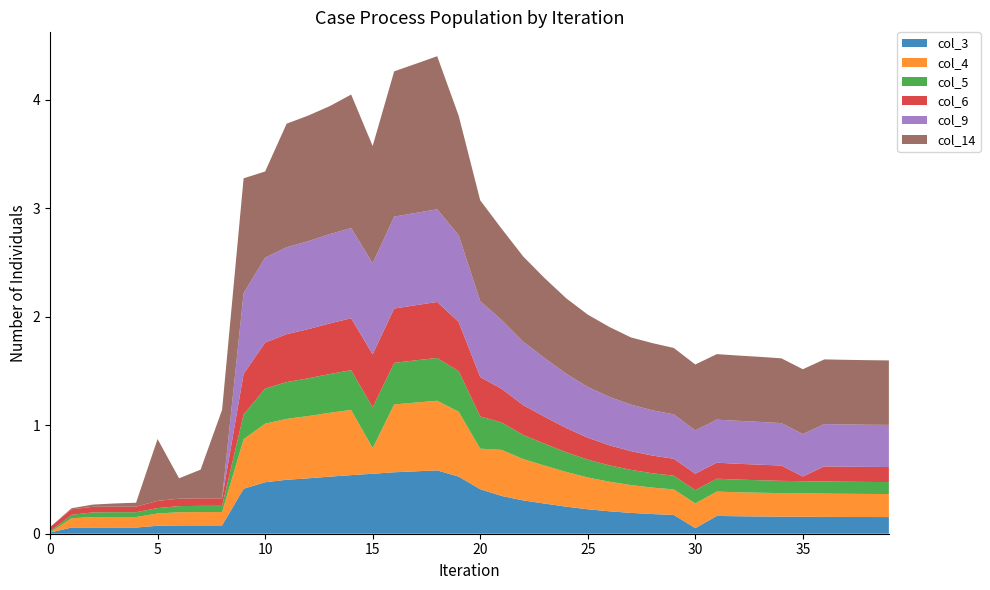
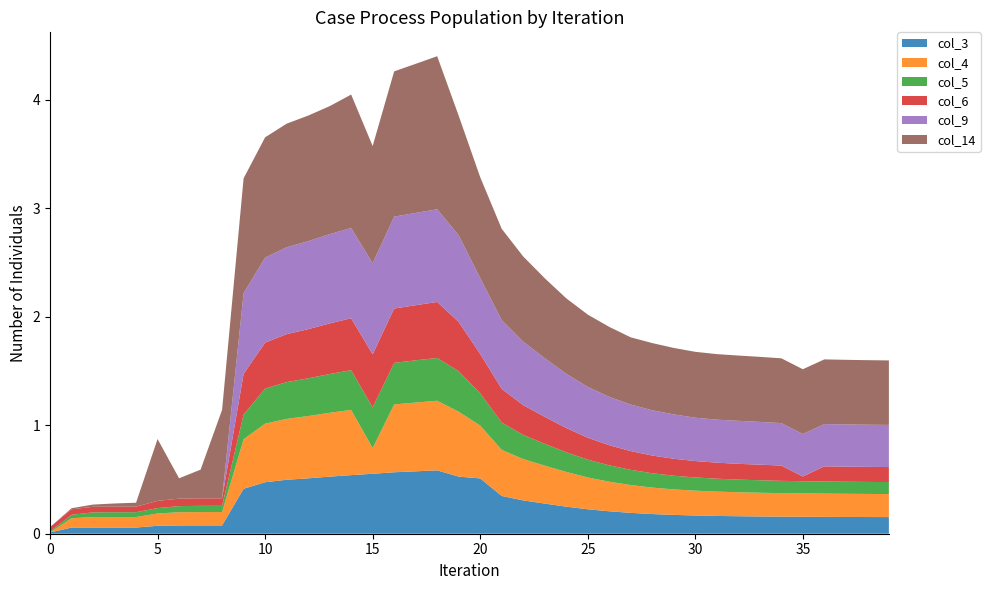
  {
    "col_3": {
      "5": 0.07,
      "10": 0.47,
      "15": 0.55,
-     "20": 0.41,
+     "20": 0.51,
      "25": 0.23,
-     "30": 0.05,
+     "30": 0.17,
      "35": 0.16
    },
    "col_4": {
      "5": 0.11,
      "10": 0.54,
      "15": 0.24,
-     "20": 0.37,
+     "20": 0.49,
      "25": 0.29,
      "30": 0.23,
      "35": 0.22
    },
    "col_5": {
      "5": 0.05,
      "10": 0.32,
      "15": 0.37,
      "20": 0.30,
      "25": 0.16,
      "30": 0.12,
      "35": 0.11
    },
    "col_6": {
      "10": 0.42,
      "15": 0.49,
      "20": 0.36,
      "25": 0.20,
      "30": 0.15,
      "35": 0.04
    },
    "col_9": {
      "10": 0.78,
      "15": 0.84,
      "20": 0.70,
      "25": 0.47,
      "30": 0.40,
      "35": 0.39
    },
    "col_14": {
      "5": 0.57,
-     "10": 0.79,
+     "10": 1.11,
      "15": 1.08,
      "20": 0.93,
      "25": 0.67,
      "30": 0.61,
      "35": 0.60
    }
  }
